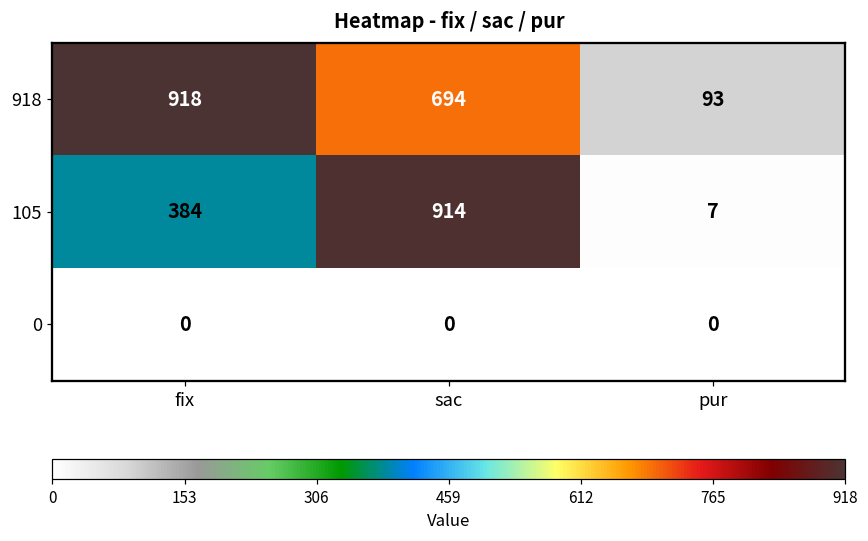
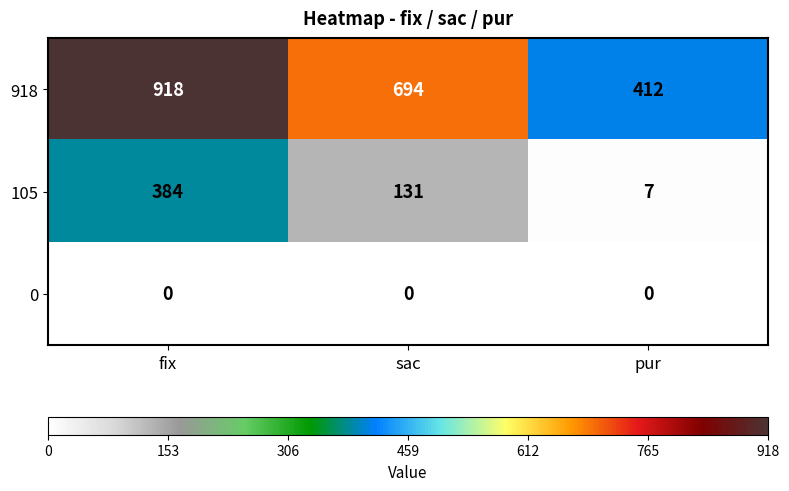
  {
    "918": {
      "fix": 918,
      "sac": 694,
-     "pur": 93
+     "pur": 412
    },
    "105": {
      "fix": 384,
-     "sac": 914,
+     "sac": 131,
      "pur": 7
    },
    "0": {
      "fix": 0,
      "sac": 0,
      "pur": 0
    }
  }
